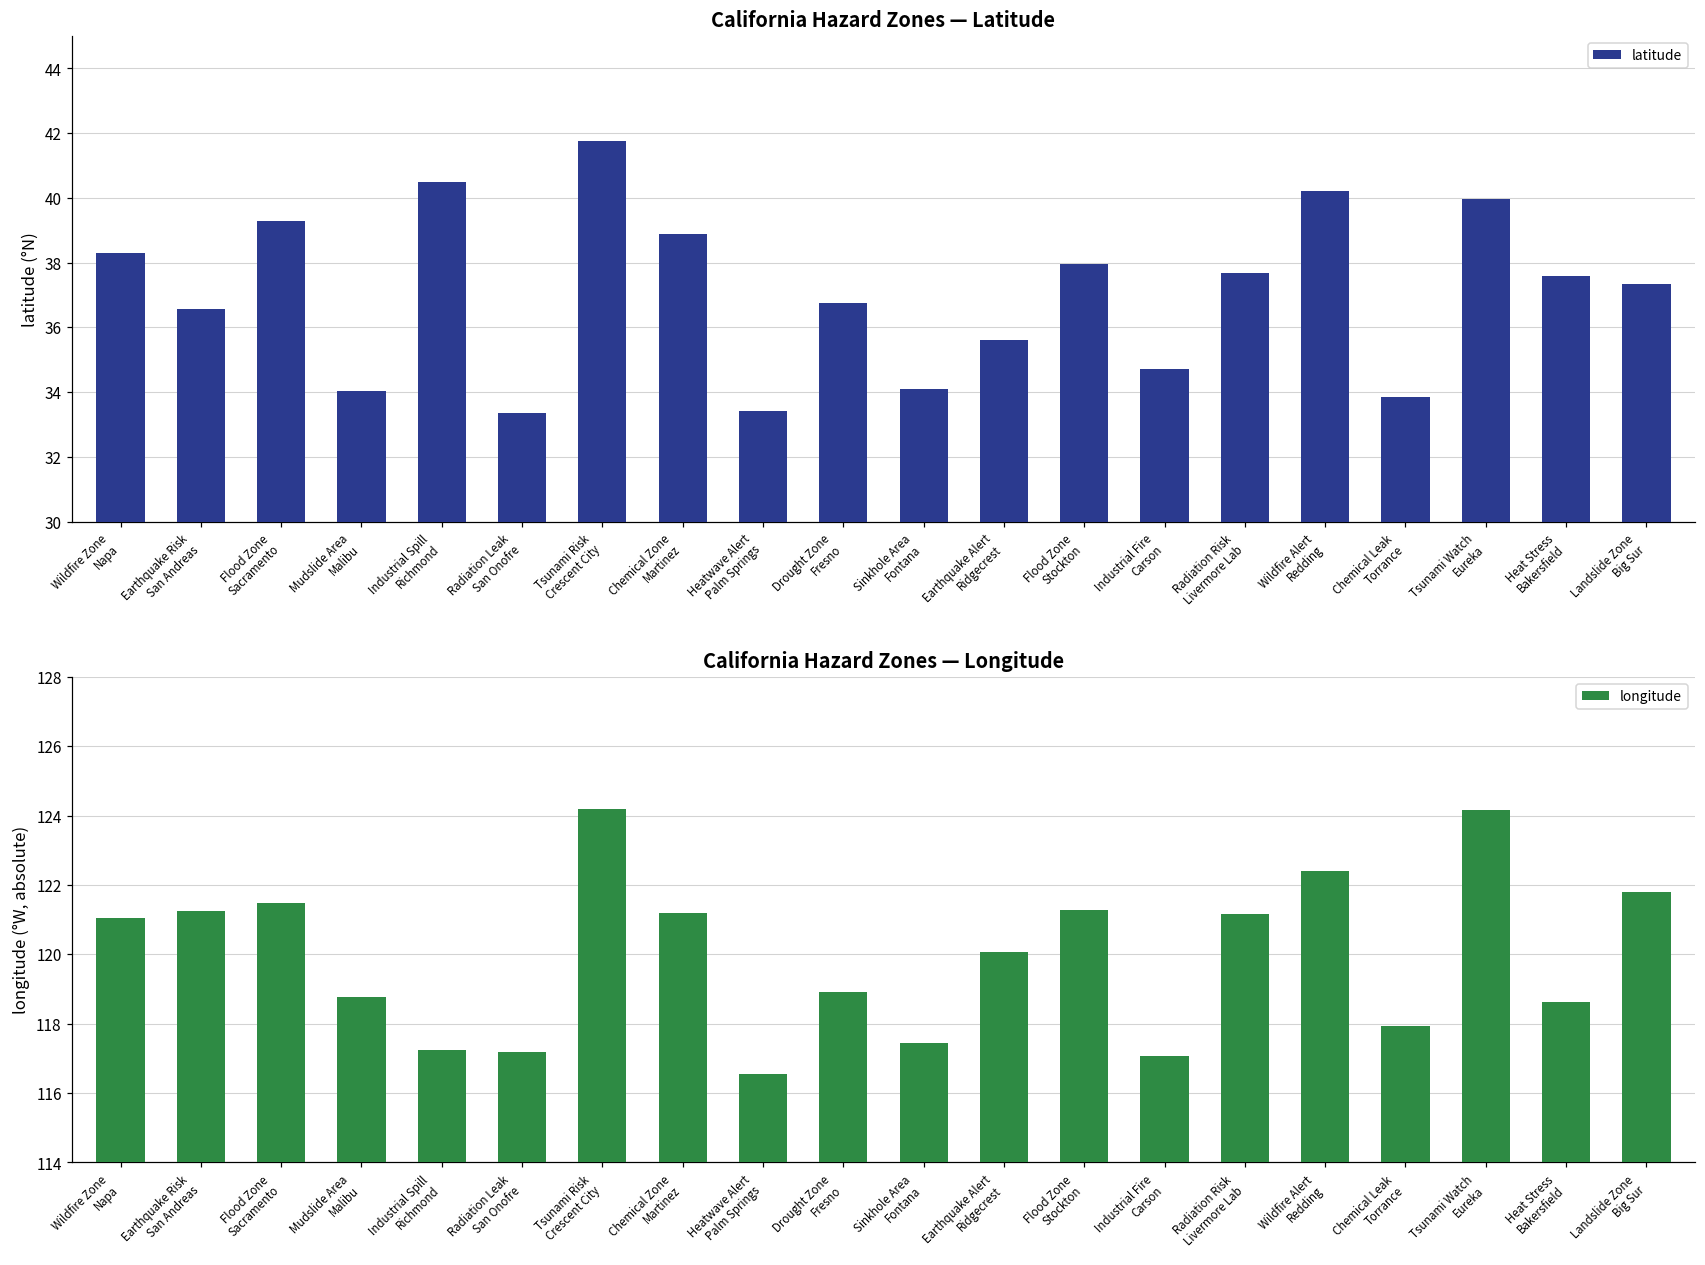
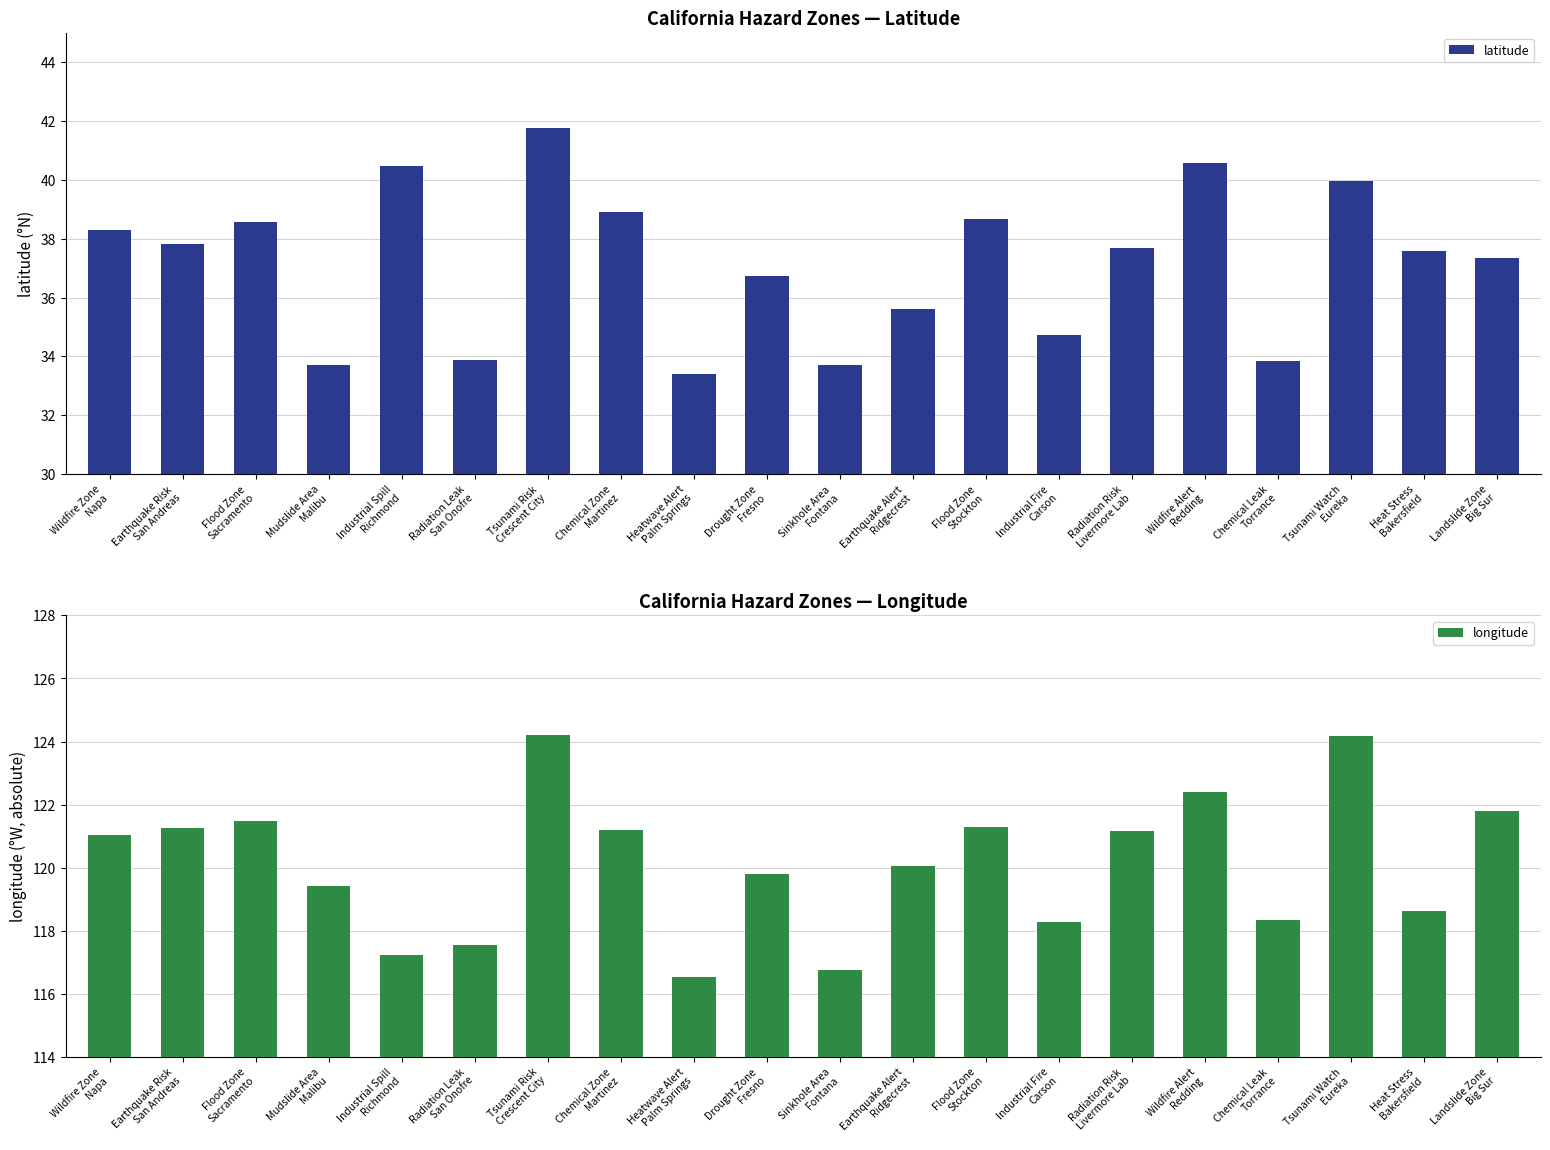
  {
    "California Hazard Zones — Latitude": {
      "Wildfire Zone Napa": 38.3,
-     "Earthquake Risk San Andreas": 36.6,
-     "Flood Zone Sacramento": 39.3,
-     "Mudslide Area Malibu": 34.0,
+     "Earthquake Risk San Andreas": 37.8,
+     "Flood Zone Sacramento": 38.6,
+     "Mudslide Area Malibu": 33.7,
      "Industrial Spill Richmond": 40.5,
-     "Radiation Leak San Onofre": 33.4,
+     "Radiation Leak San Onofre": 33.9,
      "Tsunami Risk Crescent City": 41.8,
      "Chemical Zone Martinez": 38.9,
      "Heatwave Alert Palm Springs": 33.4,
      "Drought Zone Fresno": 36.7,
-     "Sinkhole Area Fontana": 34.1,
+     "Sinkhole Area Fontana": 33.7,
      "Earthquake Alert Ridgecrest": 35.6,
-     "Flood Zone Stockton": 38.0,
+     "Flood Zone Stockton": 38.7,
      "Industrial Fire Carson": 34.7,
      "Radiation Risk Livermore Lab": 37.7,
-     "Wildfire Alert Redding": 40.2,
+     "Wildfire Alert Redding": 40.6,
      "Chemical Leak Torrance": 33.8,
      "Tsunami Watch Eureka": 40.0,
      "Heat Stress Bakersfield": 37.6,
      "Landslide Zone Big Sur": 37.3
    },
    "California Hazard Zones — Longitude": {
      "Wildfire Zone Napa": 121.0,
      "Earthquake Risk San Andreas": 121.3,
      "Flood Zone Sacramento": 121.5,
-     "Mudslide Area Malibu": 118.8,
+     "Mudslide Area Malibu": 119.4,
      "Industrial Spill Richmond": 117.2,
-     "Radiation Leak San Onofre": 117.2,
+     "Radiation Leak San Onofre": 117.6,
      "Tsunami Risk Crescent City": 124.2,
      "Chemical Zone Martinez": 121.2,
      "Heatwave Alert Palm Springs": 116.5,
-     "Drought Zone Fresno": 118.9,
-     "Sinkhole Area Fontana": 117.4,
+     "Drought Zone Fresno": 119.8,
+     "Sinkhole Area Fontana": 116.7,
      "Earthquake Alert Ridgecrest": 120.1,
      "Flood Zone Stockton": 121.3,
-     "Industrial Fire Carson": 117.1,
+     "Industrial Fire Carson": 118.3,
      "Radiation Risk Livermore Lab": 121.2,
      "Wildfire Alert Redding": 122.4,
-     "Chemical Leak Torrance": 117.9,
+     "Chemical Leak Torrance": 118.3,
      "Tsunami Watch Eureka": 124.2,
      "Heat Stress Bakersfield": 118.6,
      "Landslide Zone Big Sur": 121.8
    }
  }
